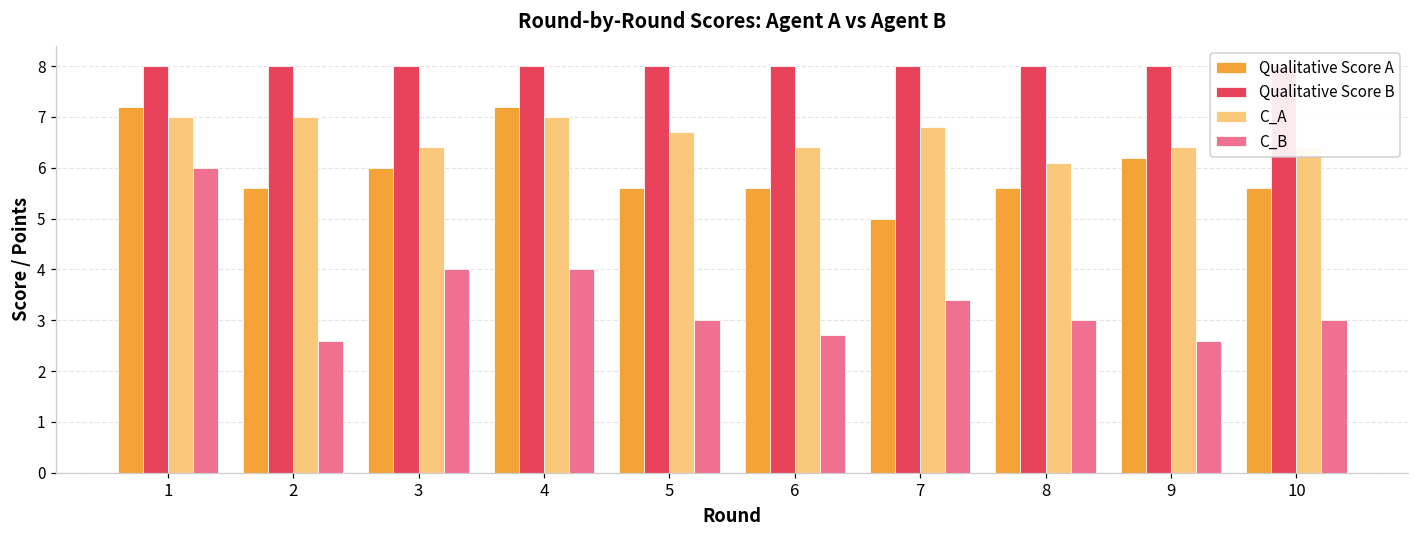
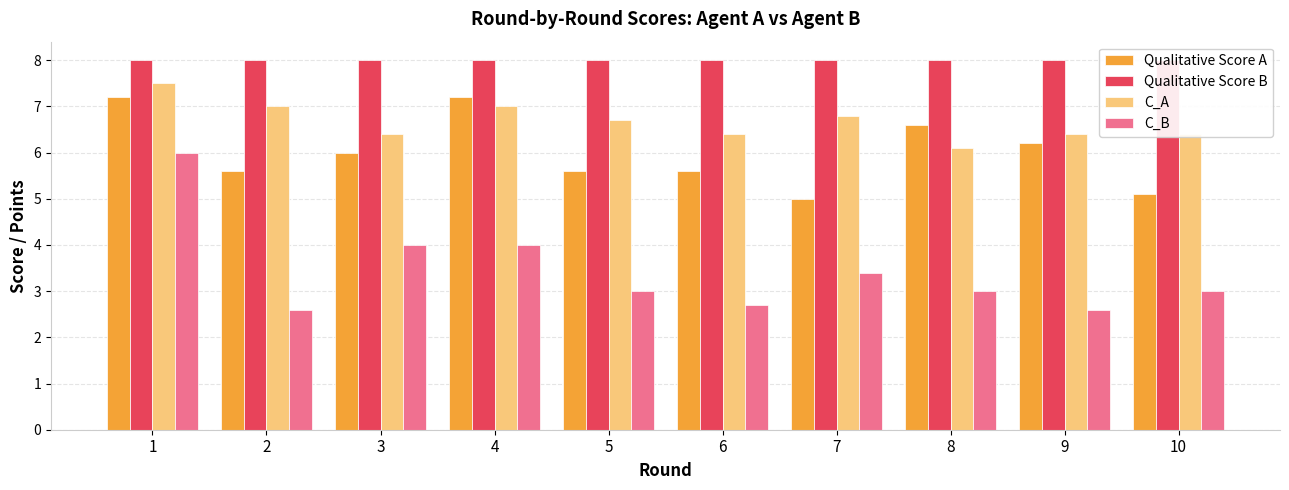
  {
    "Qualitative Score A": {
      "1": 7.2,
      "2": 5.6,
      "3": 6.0,
      "4": 7.2,
      "5": 5.6,
      "6": 5.6,
      "7": 5.0,
-     "8": 5.6,
+     "8": 6.6,
      "9": 6.2,
-     "10": 5.6
+     "10": 5.1
    },
    "Qualitative Score B": {
      "1": 8.0,
      "2": 8.0,
      "3": 8.0,
      "4": 8.0,
      "5": 8.0,
      "6": 8.0,
      "7": 8.0,
      "8": 8.0,
      "9": 8.0
    },
    "C_A": {
-     "1": 7.0,
+     "1": 7.5,
      "2": 7.0,
      "3": 6.4,
      "4": 7.0,
      "5": 6.7,
      "6": 6.4,
      "7": 6.8,
      "8": 6.1,
      "9": 6.4
    },
    "C_B": {
      "1": 6.0,
      "2": 2.6,
      "3": 4.0,
      "4": 4.0,
      "5": 3.0,
      "6": 2.7,
      "7": 3.4,
      "8": 3.0,
      "9": 2.6,
      "10": 3.0
    }
  }
